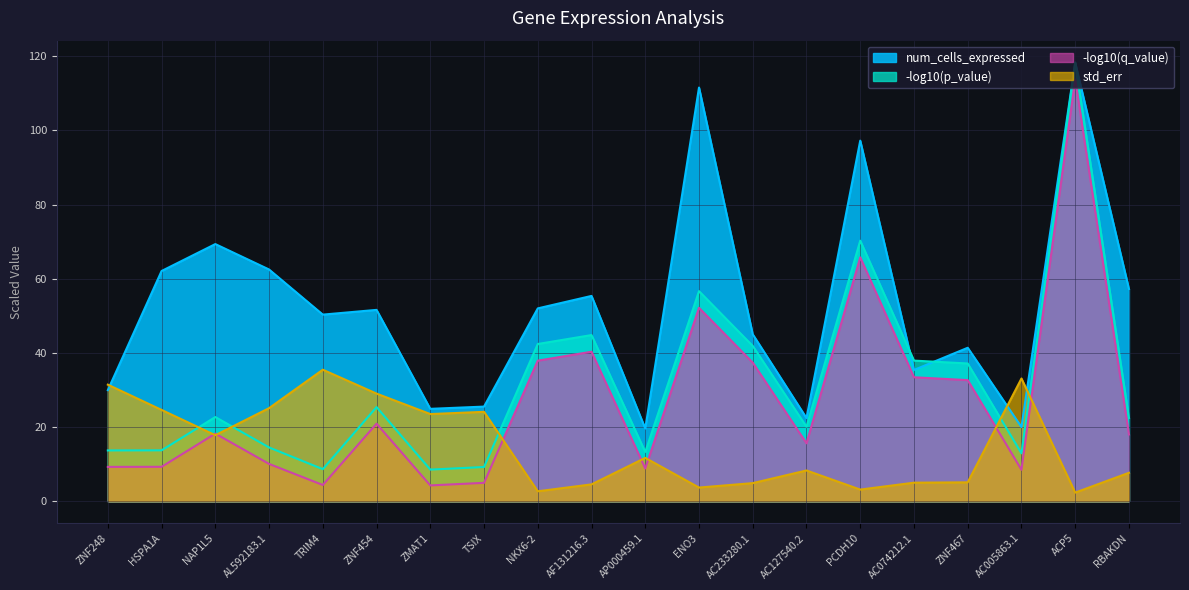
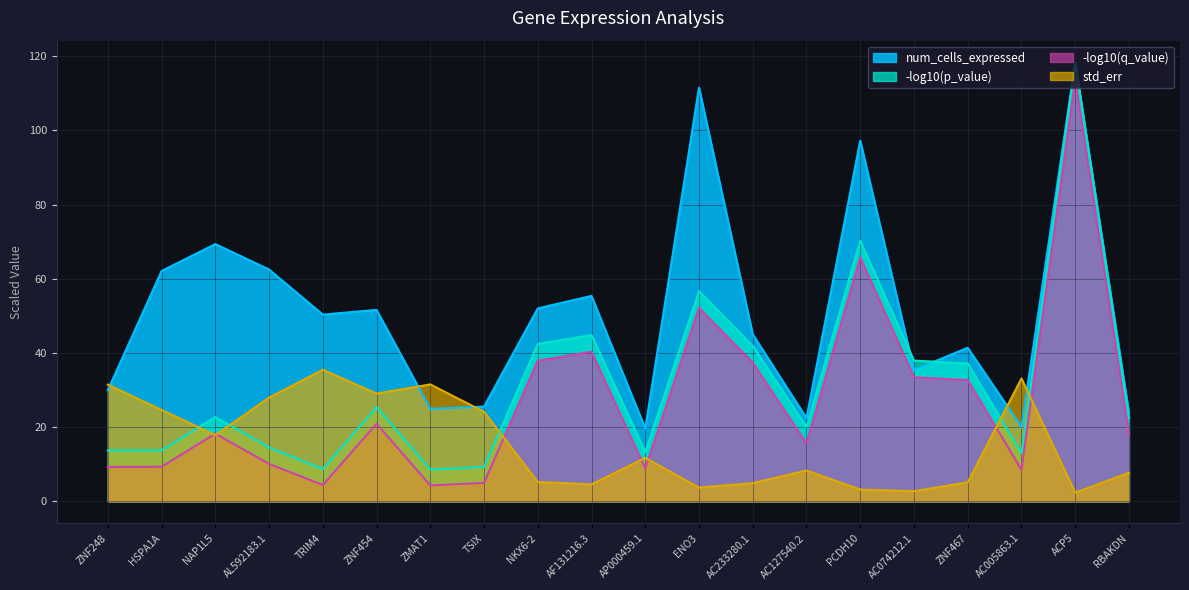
  {
    "num_cells_expressed": {
      "ZNF248": 30,
      "HSPA1A": 62,
      "NAP1L5": 69,
      "AL592183.1": 63,
      "TRIM4": 50,
      "ZNF454": 52,
      "ZMAT1": 25,
      "TSIX": 26,
      "NKX6-2": 52,
      "AF131216.3": 55,
      "AP000459.1": 20,
      "ENO3": 112,
      "AC233280.1": 45,
      "AC127540.2": 22,
      "PCDH10": 97,
      "AC074212.1": 35,
      "ZNF467": 41,
      "AC005863.1": 20,
-     "RBAKDN": 57
+     "RBAKDN": 24
    },
    "-log10(p_value)": {
      "ZNF248": 14,
      "HSPA1A": 14,
      "NAP1L5": 23,
      "AL592183.1": 15,
      "TRIM4": 9,
      "ZNF454": 25,
      "ZMAT1": 9,
      "TSIX": 9,
      "NKX6-2": 42,
      "AF131216.3": 45,
      "AP000459.1": 13,
      "ENO3": 57,
      "AC233280.1": 42,
      "AC127540.2": 20,
      "PCDH10": 70,
      "AC074212.1": 38,
      "ZNF467": 37,
      "AC005863.1": 13,
      "RBAKDN": 22
    },
    "-log10(q_value)": {
      "ZNF248": 9,
      "HSPA1A": 9,
      "AL592183.1": 10,
      "TRIM4": 4,
      "ZNF454": 21,
      "ZMAT1": 4,
      "TSIX": 5,
      "NKX6-2": 38,
      "AF131216.3": 40,
      "AP000459.1": 9,
      "ENO3": 52,
      "AC233280.1": 37,
      "AC127540.2": 16,
      "PCDH10": 66,
      "AC074212.1": 33,
      "ZNF467": 33,
      "AC005863.1": 9,
      "RBAKDN": 18
    },
    "std_err": {
      "ZNF248": 31,
      "HSPA1A": 25,
-     "AL592183.1": 25,
+     "AL592183.1": 28,
      "TRIM4": 35,
      "ZNF454": 29,
-     "ZMAT1": 24,
+     "ZMAT1": 32,
      "TSIX": 24,
-     "NKX6-2": 3,
+     "NKX6-2": 5,
      "AF131216.3": 5,
      "AP000459.1": 12,
      "ENO3": 4,
      "AC233280.1": 5,
      "AC127540.2": 8,
      "PCDH10": 3,
-     "AC074212.1": 5,
+     "AC074212.1": 3,
      "ZNF467": 5,
      "AC005863.1": 33,
      "ACP5": 2,
      "RBAKDN": 8
    }
  }
